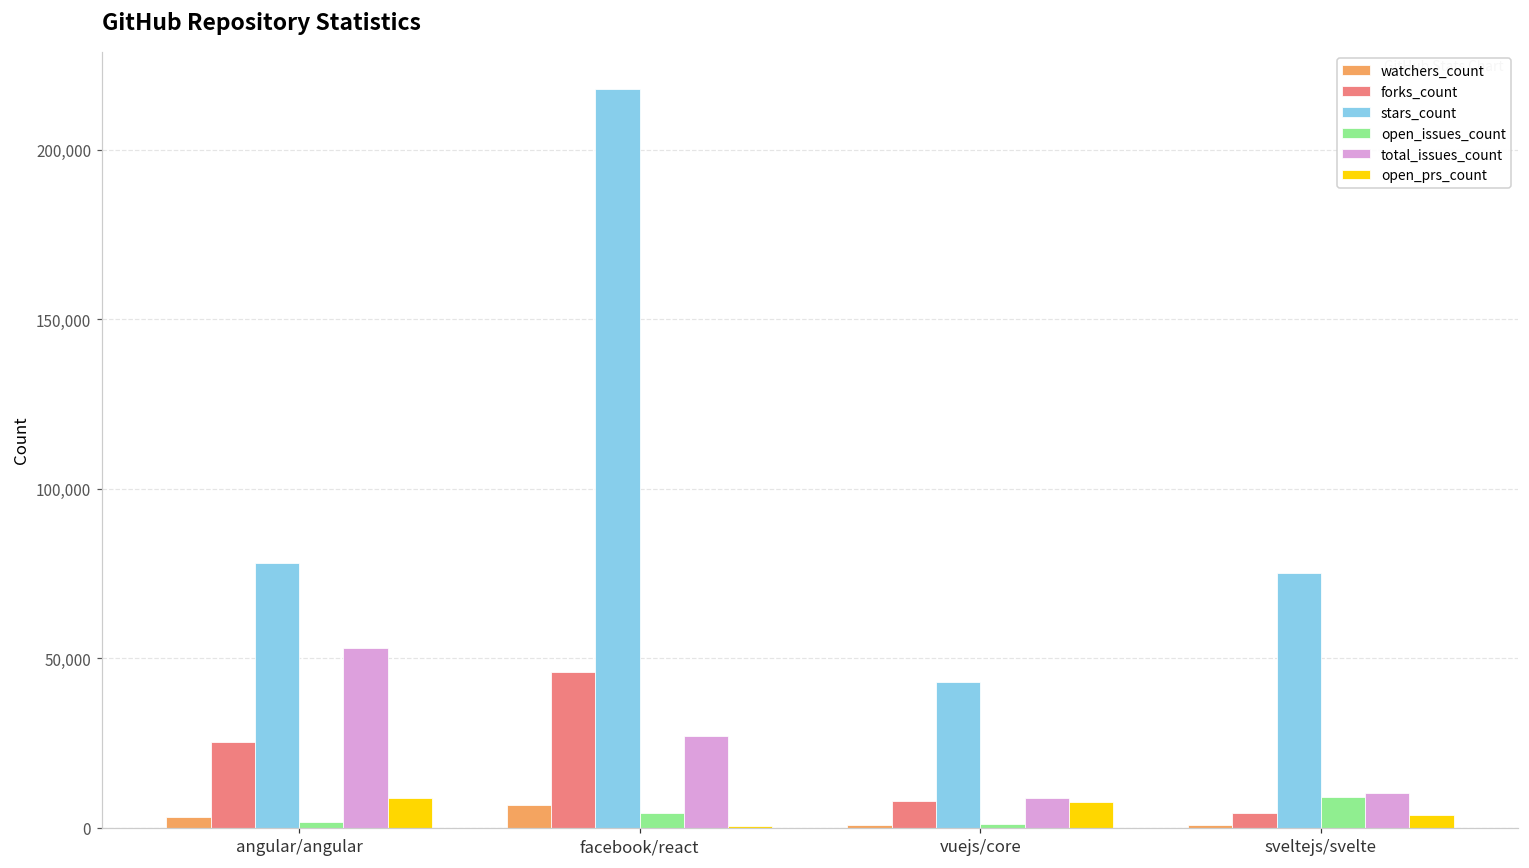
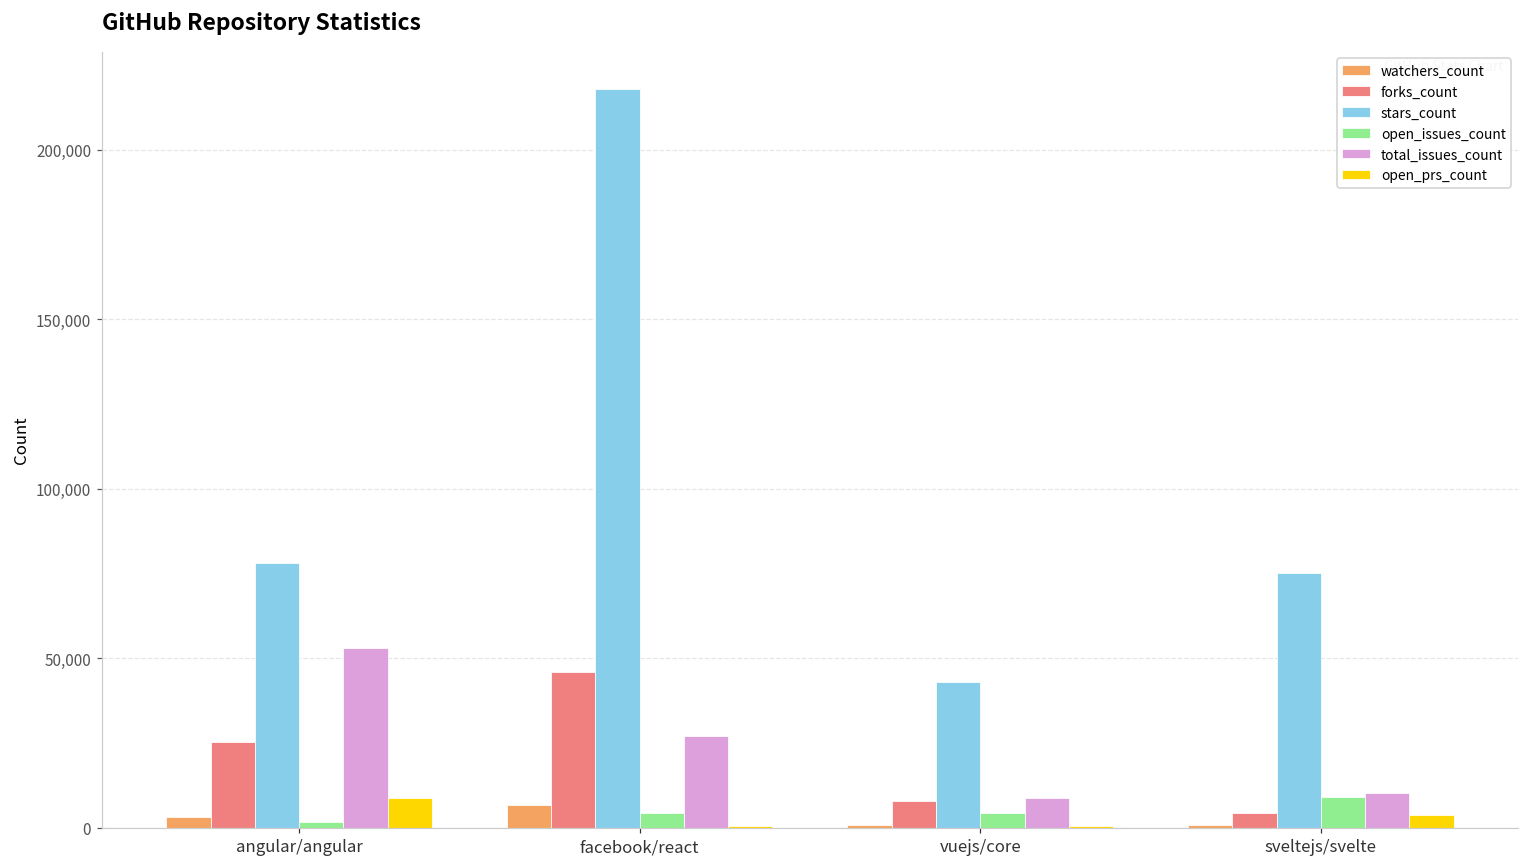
  {
    "stars_count": {
      "angular/angular": "78,000",
      "facebook/react": "218,000",
      "vuejs/core": "43,000",
      "sveltejs/svelte": "75,000"
    },
    "open_issues_count": {
      "angular/angular": "2,000",
      "facebook/react": "4,000",
-     "vuejs/core": "1,000",
+     "vuejs/core": "4,000",
      "sveltejs/svelte": "9,000"
    },
    "total_issues_count": {
      "angular/angular": "53,000",
      "facebook/react": "27,000",
      "vuejs/core": "9,000",
      "sveltejs/svelte": "10,000"
    },
    "open_prs_count": {
      "angular/angular": "9,000",
-     "vuejs/core": "7,000",
+     "vuejs/core": "0",
      "sveltejs/svelte": "4,000"
    }
  }
